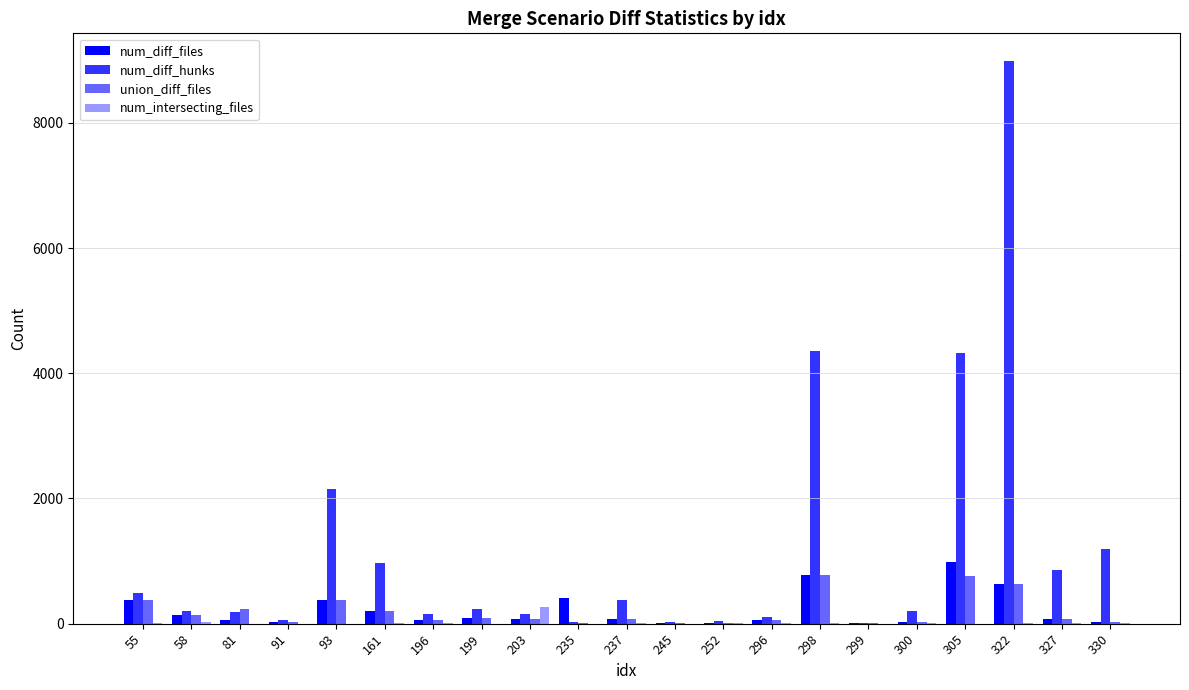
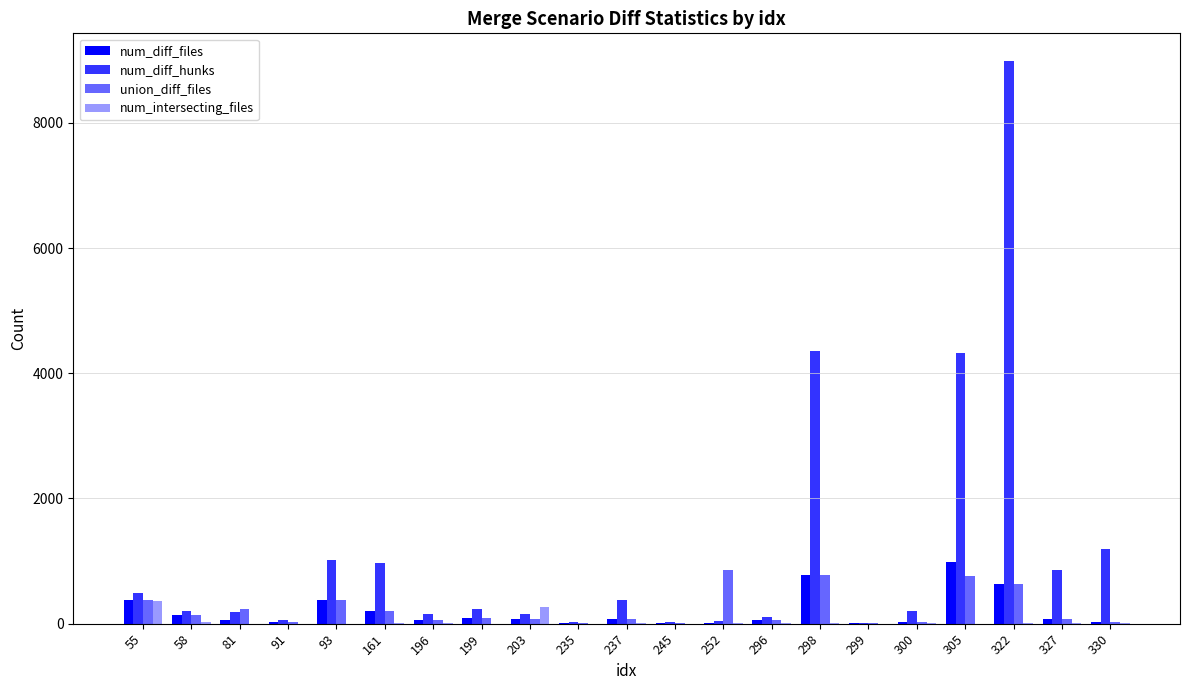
  {
    "num_diff_files": {
      "55": 400,
      "58": 100,
      "81": 100,
      "93": 400,
      "161": 200,
      "196": 100,
      "199": 100,
      "203": 100,
-     "235": 400,
+     "235": 0,
      "237": 100,
      "296": 100,
      "298": 800,
      "305": 1000,
      "322": 600,
      "327": 100
    },
    "num_diff_hunks": {
      "55": 500,
      "58": 200,
      "81": 200,
      "91": 100,
-     "93": 2200,
+     "93": 1000,
      "161": 1000,
      "196": 100,
      "199": 200,
      "203": 200,
      "237": 400,
      "296": 100,
      "298": 4400,
      "300": 200,
      "305": 4300,
      "322": 9000,
      "327": 900,
      "330": 1200
    },
    "union_diff_files": {
      "55": 400,
      "58": 100,
      "81": 200,
      "93": 400,
      "161": 200,
      "196": 100,
      "199": 100,
      "203": 100,
      "237": 100,
-     "252": 0,
+     "252": 900,
      "296": 100,
      "298": 800,
      "305": 800,
      "322": 600,
      "327": 100
    },
    "num_intersecting_files": {
-     "55": 0,
+     "55": 400,
      "203": 300
    }
  }
